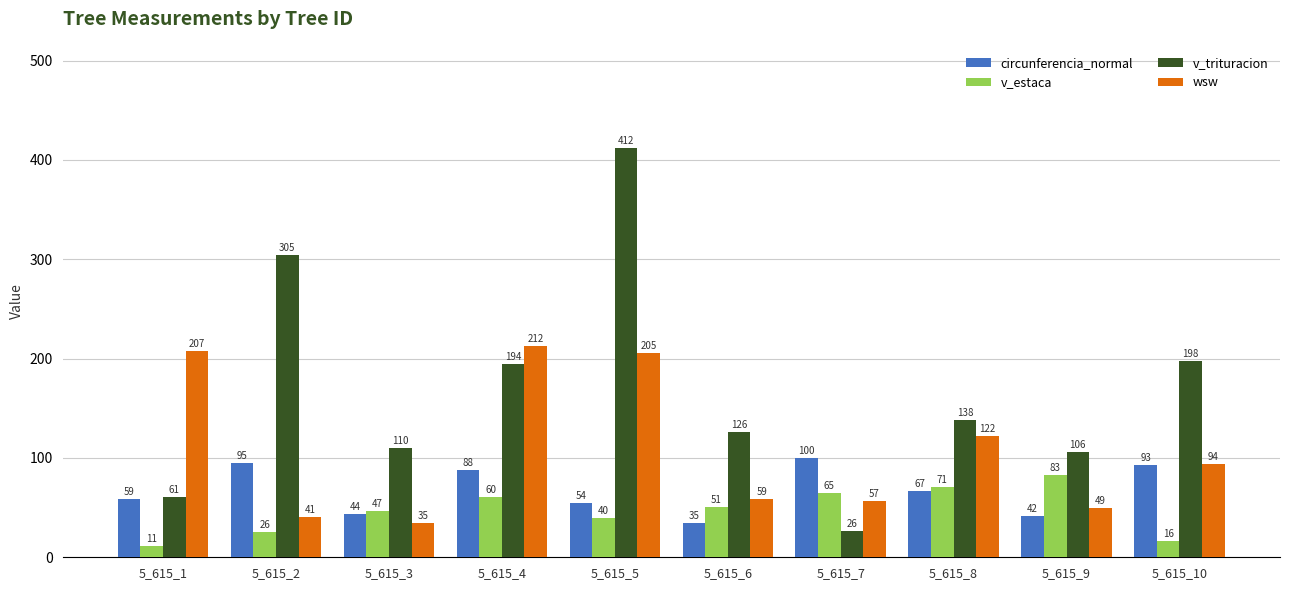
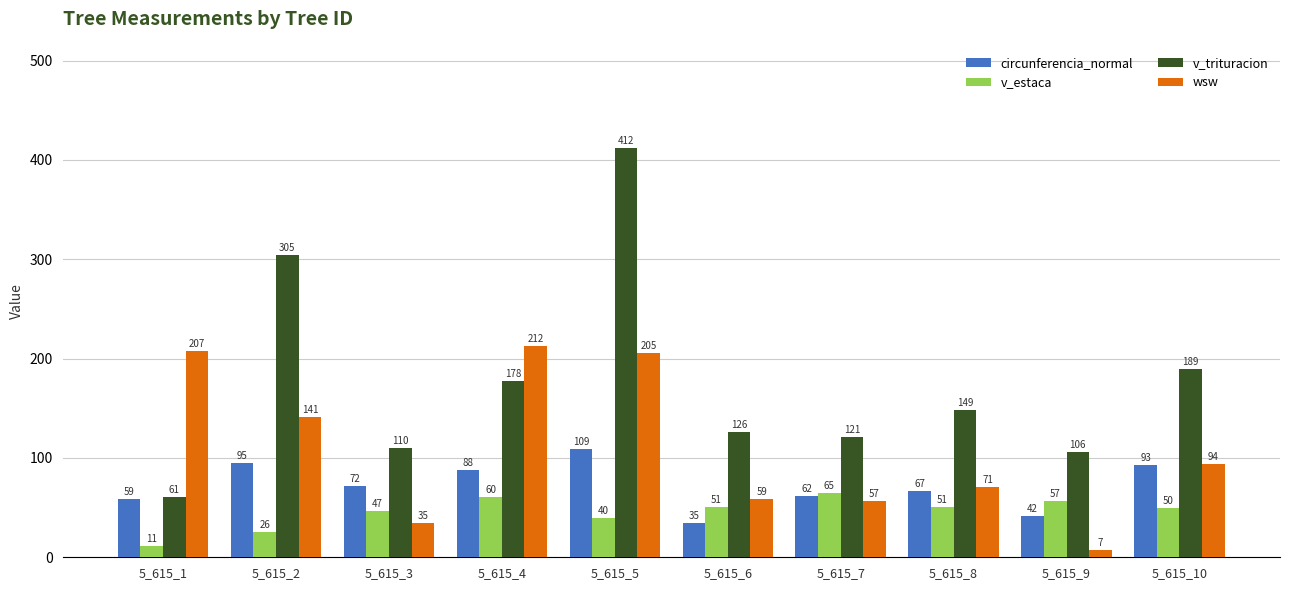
  {
    "circunferencia_normal": {
      "5_615_1": 59,
      "5_615_2": 95,
-     "5_615_3": 44,
+     "5_615_3": 72,
      "5_615_4": 88,
-     "5_615_5": 54,
+     "5_615_5": 109,
      "5_615_6": 35,
-     "5_615_7": 100,
+     "5_615_7": 62,
      "5_615_8": 67,
      "5_615_9": 42,
      "5_615_10": 93
    },
    "v_estaca": {
      "5_615_1": 11,
      "5_615_2": 26,
      "5_615_3": 47,
      "5_615_4": 60,
      "5_615_5": 40,
      "5_615_6": 51,
      "5_615_7": 65,
-     "5_615_8": 71,
-     "5_615_9": 83,
-     "5_615_10": 16
+     "5_615_8": 51,
+     "5_615_9": 57,
+     "5_615_10": 50
    },
    "v_trituracion": {
      "5_615_1": 61,
      "5_615_2": 305,
      "5_615_3": 110,
-     "5_615_4": 194,
+     "5_615_4": 178,
      "5_615_5": 412,
      "5_615_6": 126,
-     "5_615_7": 26,
-     "5_615_8": 138,
+     "5_615_7": 121,
+     "5_615_8": 149,
      "5_615_9": 106,
-     "5_615_10": 198
+     "5_615_10": 189
    },
    "wsw": {
      "5_615_1": 207,
-     "5_615_2": 41,
+     "5_615_2": 141,
      "5_615_3": 35,
      "5_615_4": 212,
      "5_615_5": 205,
      "5_615_6": 59,
      "5_615_7": 57,
-     "5_615_8": 122,
-     "5_615_9": 49,
+     "5_615_8": 71,
+     "5_615_9": 7,
      "5_615_10": 94
    }
  }
